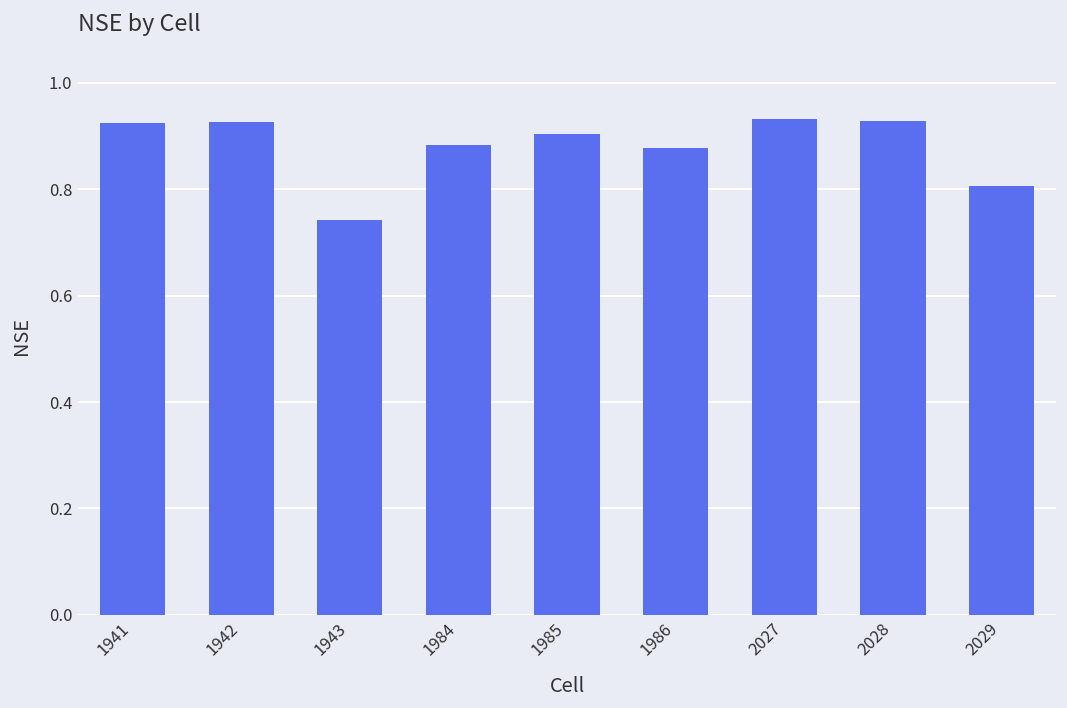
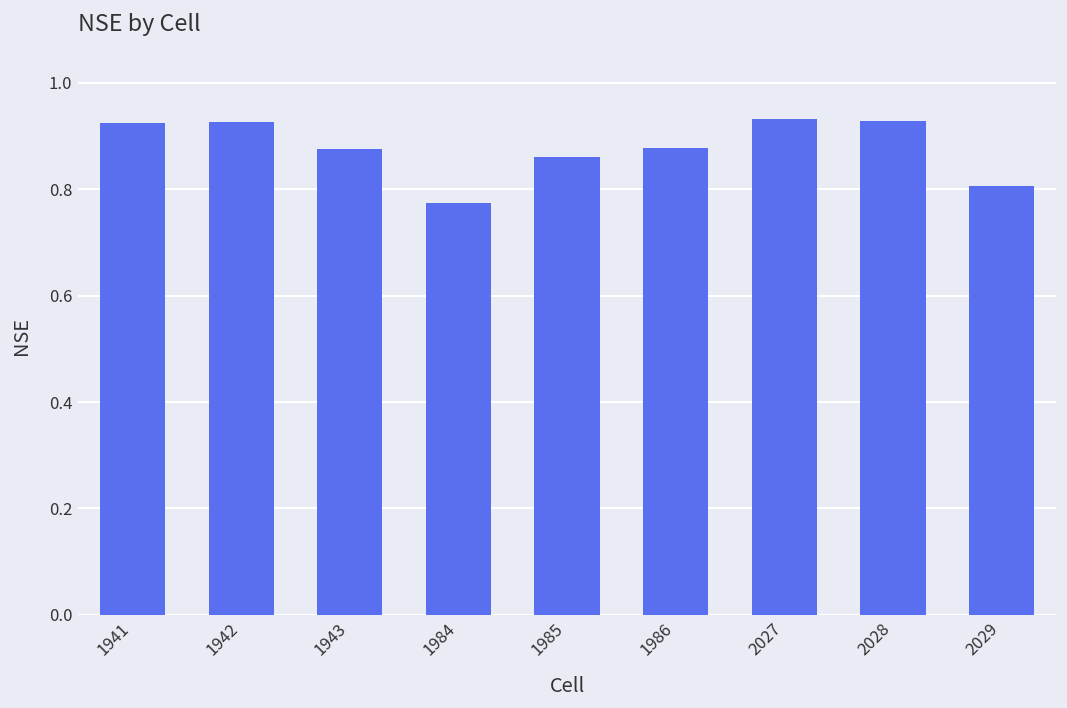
  {
    "1941": 0.92,
    "1942": 0.93,
-   "1943": 0.74,
-   "1984": 0.88,
-   "1985": 0.90,
+   "1943": 0.88,
+   "1984": 0.77,
+   "1985": 0.86,
    "1986": 0.88,
    "2027": 0.93,
    "2028": 0.93,
    "2029": 0.81
  }
